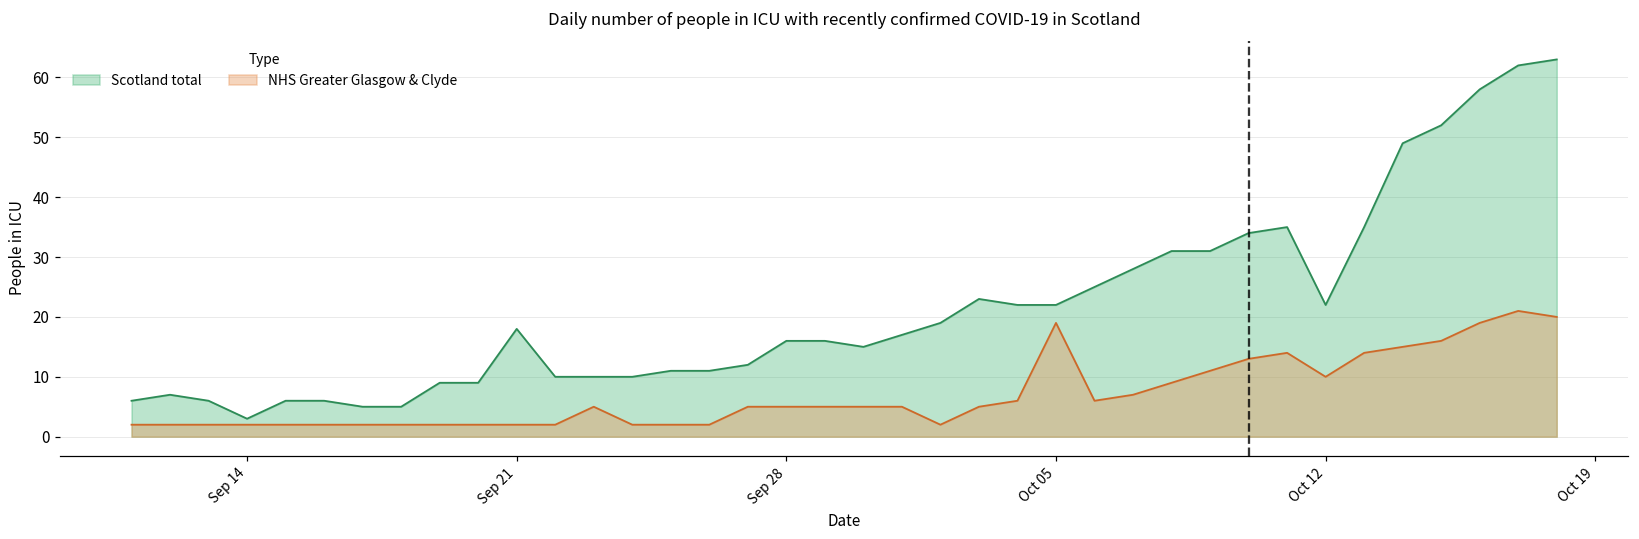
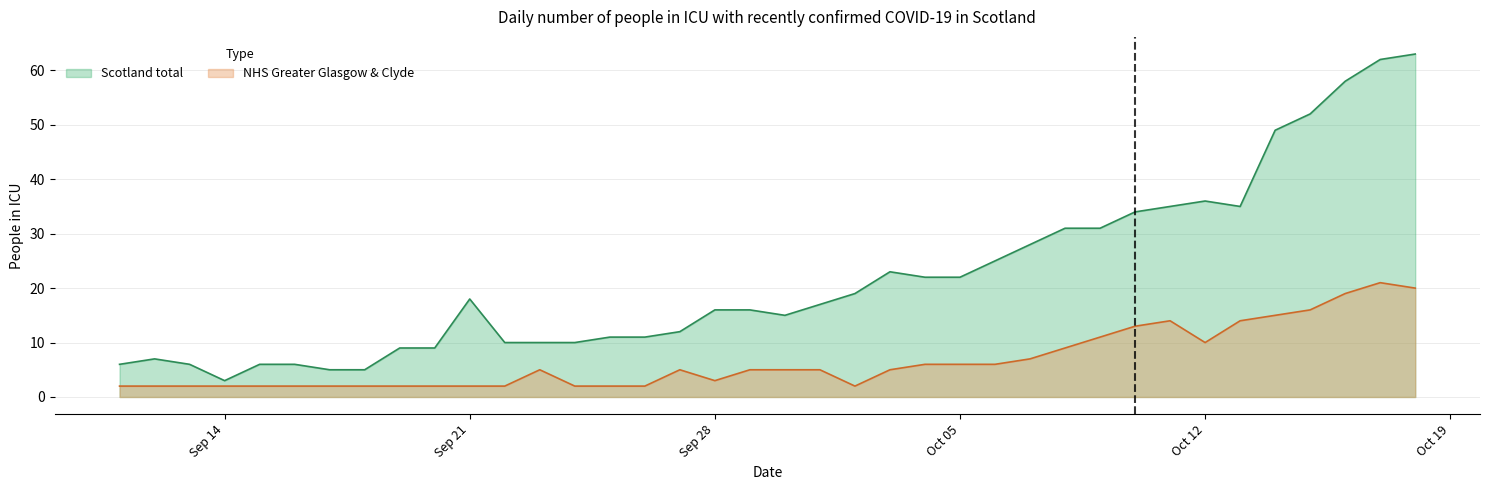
  {
    "Scotland total": {
      "Sep 14": 3,
      "Sep 21": 18,
      "Sep 28": 16,
      "Oct 05": 22,
-     "Oct 12": 22
+     "Oct 12": 36
    },
    "NHS Greater Glasgow & Clyde": {
      "Sep 14": 2,
      "Sep 21": 2,
-     "Sep 28": 5,
-     "Oct 05": 19,
+     "Sep 28": 3,
+     "Oct 05": 6,
      "Oct 12": 10
    }
  }
